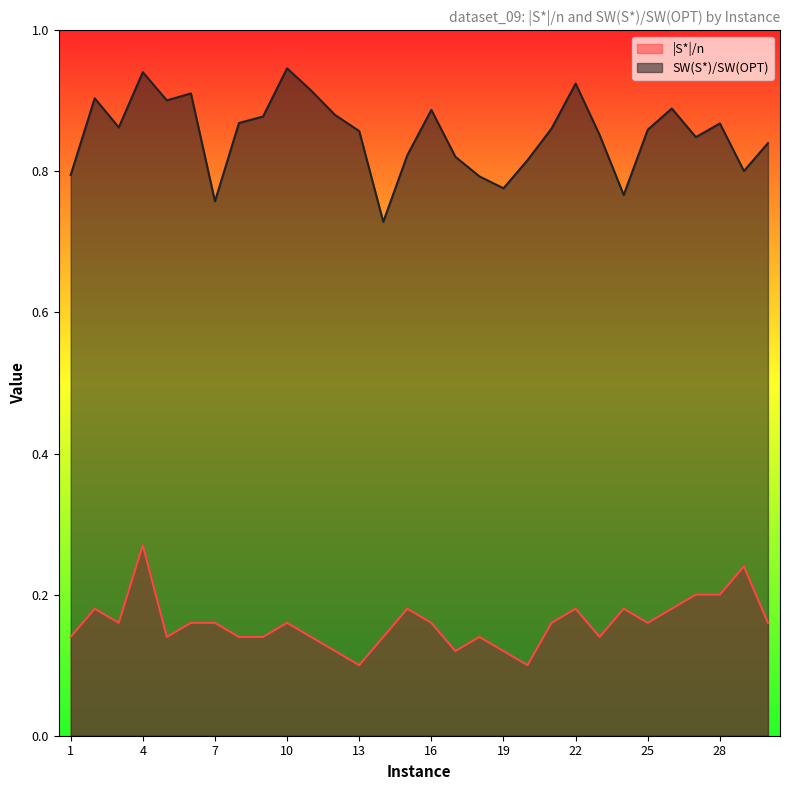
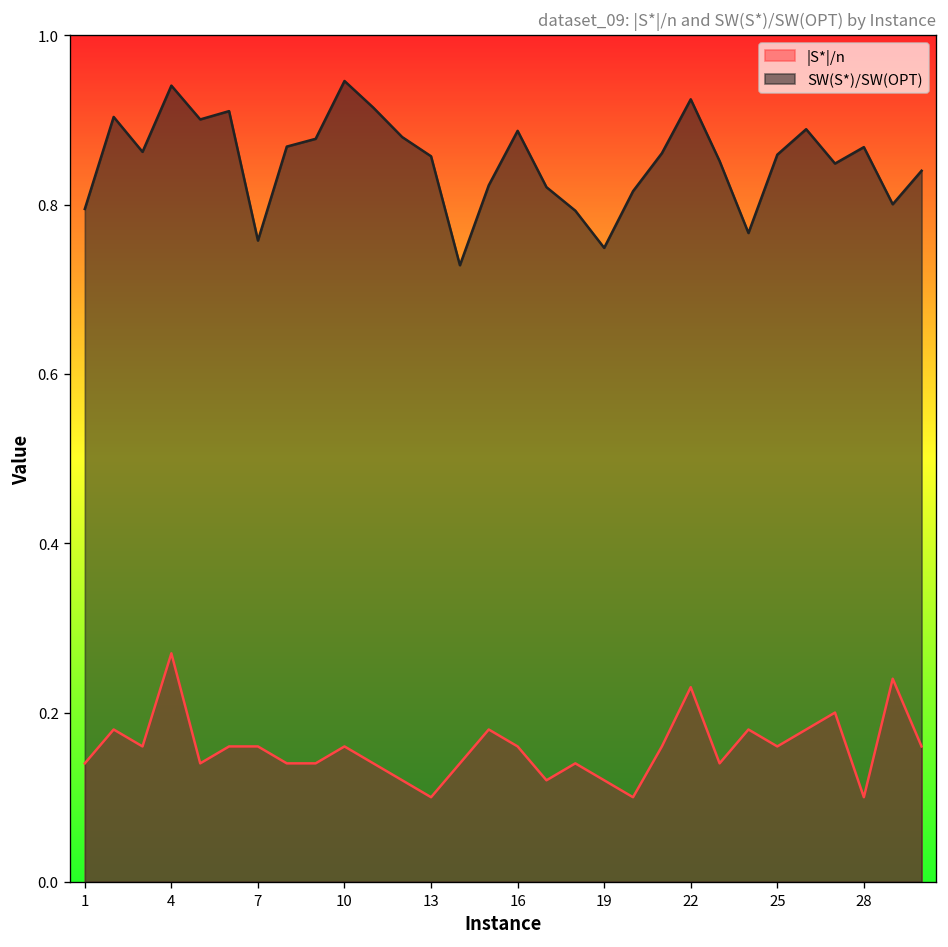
  {
    "|S*|/n": {
      "1": 0.14,
      "4": 0.27,
      "7": 0.16,
      "10": 0.16,
      "13": 0.10,
      "16": 0.16,
      "19": 0.12,
-     "22": 0.18,
+     "22": 0.23,
      "25": 0.16,
-     "28": 0.2
+     "28": 0.1
    },
    "SW(S*)/SW(OPT)": {
      "1": 0.79,
      "4": 0.94,
      "7": 0.76,
      "10": 0.95,
      "13": 0.86,
      "16": 0.89,
-     "19": 0.78,
+     "19": 0.75,
      "22": 0.92,
      "25": 0.86,
      "28": 0.87
    }
  }
